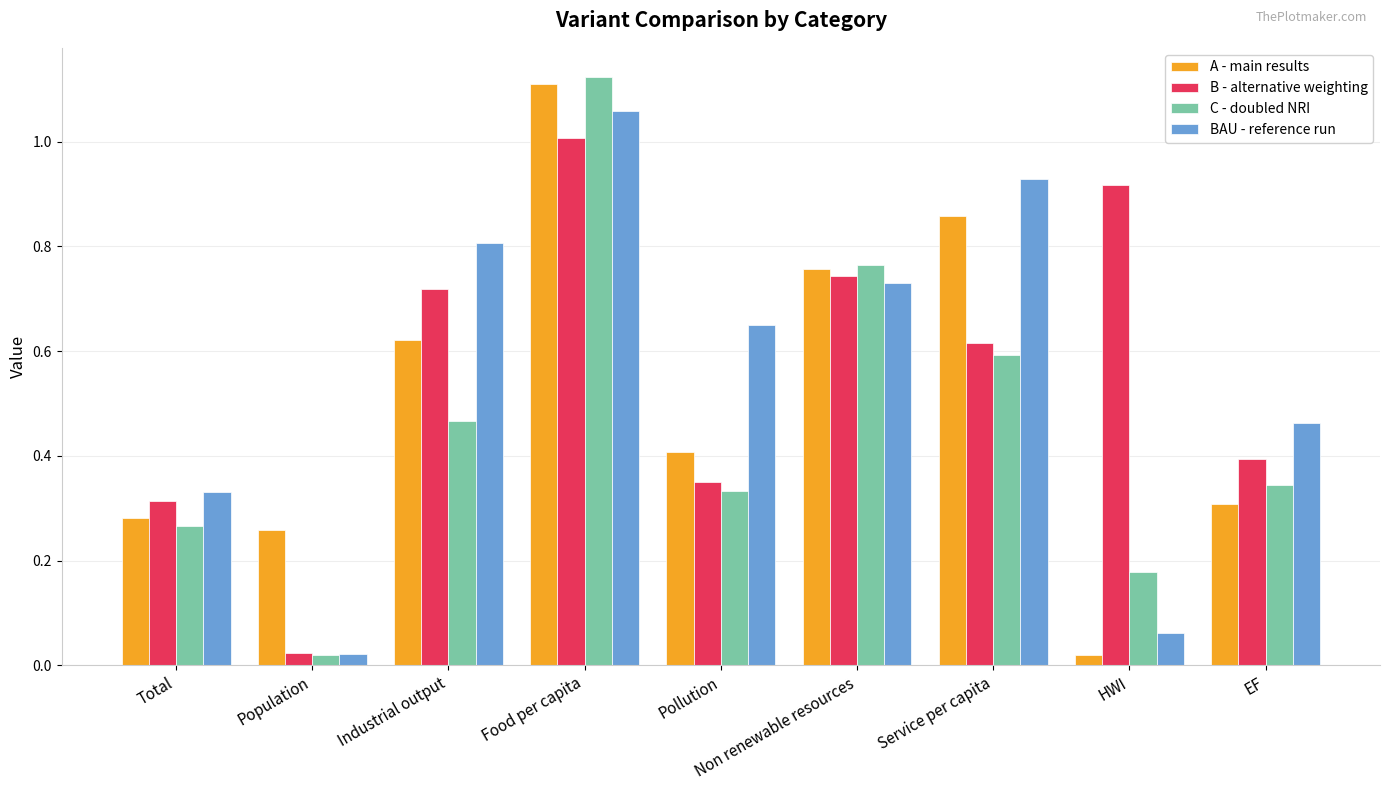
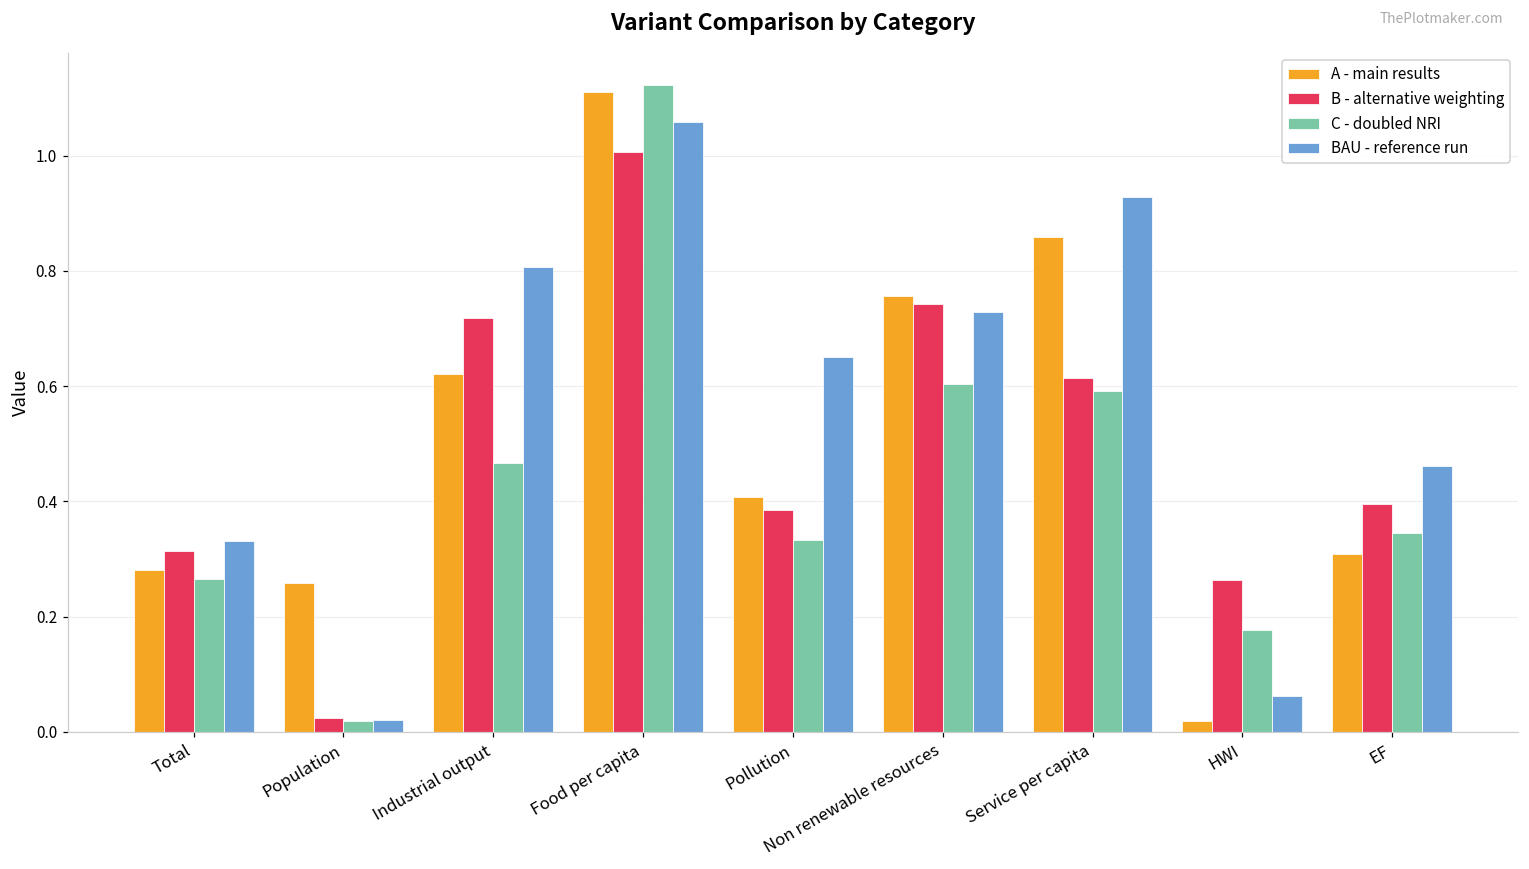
  {
    "A - main results": {
      "Total": 0.28,
      "Population": 0.26,
      "Industrial output": 0.62,
      "Food per capita": 1.11,
      "Pollution": 0.41,
      "Non renewable resources": 0.76,
      "Service per capita": 0.86,
      "HWI": 0.02,
      "EF": 0.31
    },
    "B - alternative weighting": {
      "Total": 0.31,
      "Population": 0.02,
      "Industrial output": 0.72,
      "Food per capita": 1.01,
-     "Pollution": 0.35,
+     "Pollution": 0.38,
      "Non renewable resources": 0.74,
      "Service per capita": 0.61,
-     "HWI": 0.92,
+     "HWI": 0.26,
      "EF": 0.39
    },
    "C - doubled NRI": {
      "Total": 0.27,
      "Population": 0.02,
      "Industrial output": 0.47,
      "Food per capita": 1.12,
      "Pollution": 0.33,
-     "Non renewable resources": 0.76,
+     "Non renewable resources": 0.60,
      "Service per capita": 0.59,
      "HWI": 0.18,
      "EF": 0.34
    },
    "BAU - reference run": {
      "Total": 0.33,
      "Population": 0.02,
      "Industrial output": 0.81,
      "Food per capita": 1.06,
      "Pollution": 0.65,
      "Non renewable resources": 0.73,
      "Service per capita": 0.93,
      "HWI": 0.06,
      "EF": 0.46
    }
  }
